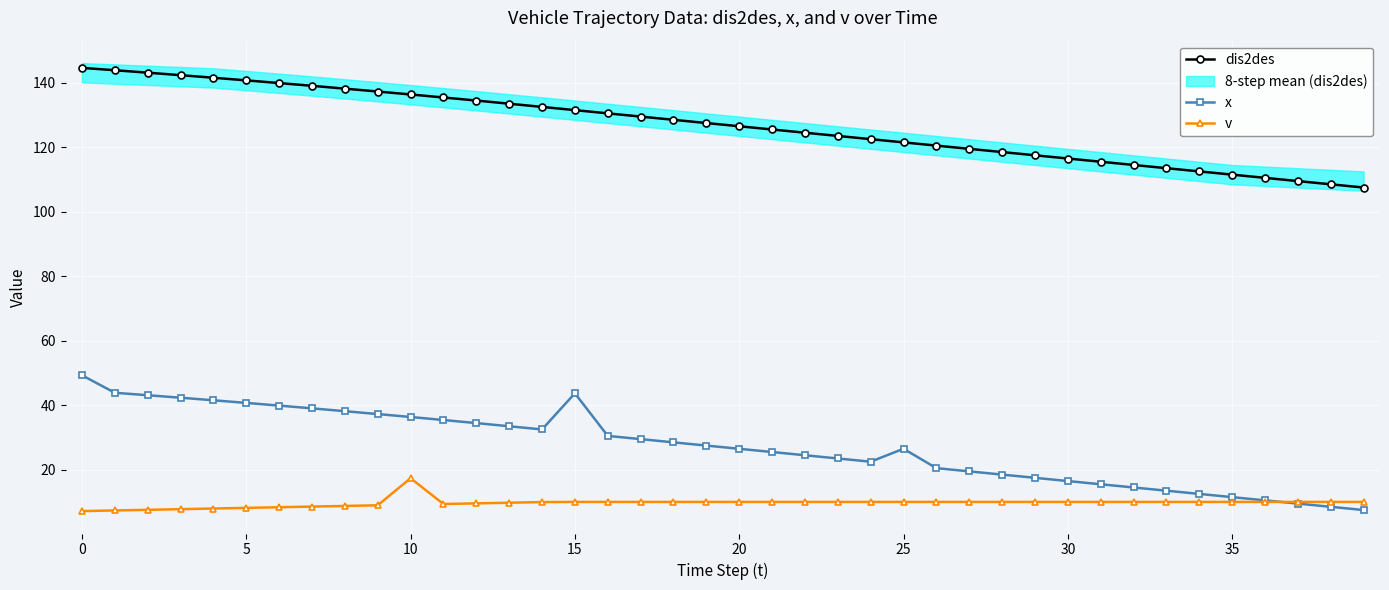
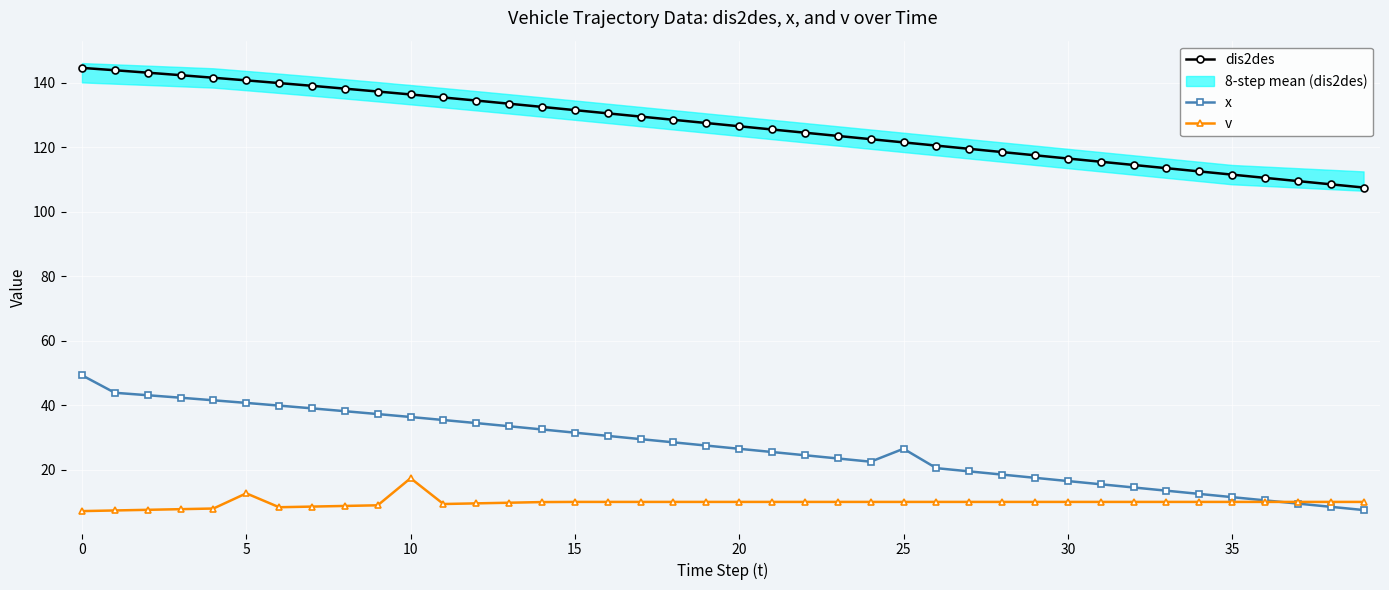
  {
    "dis2des": {
      "0": 145,
      "5": 141,
      "10": 136,
      "15": 131,
      "20": 126,
      "25": 121,
      "30": 116,
      "35": 111
    },
    "x": {
      "0": 49,
      "5": 41,
      "10": 36,
-     "15": 44,
+     "15": 31,
      "20": 26,
      "25": 26,
      "30": 16,
      "35": 11
    },
    "v": {
      "0": 7,
-     "5": 8,
+     "5": 13,
      "10": 17,
      "15": 10,
      "20": 10,
      "25": 10,
      "30": 10,
      "35": 10
    }
  }
